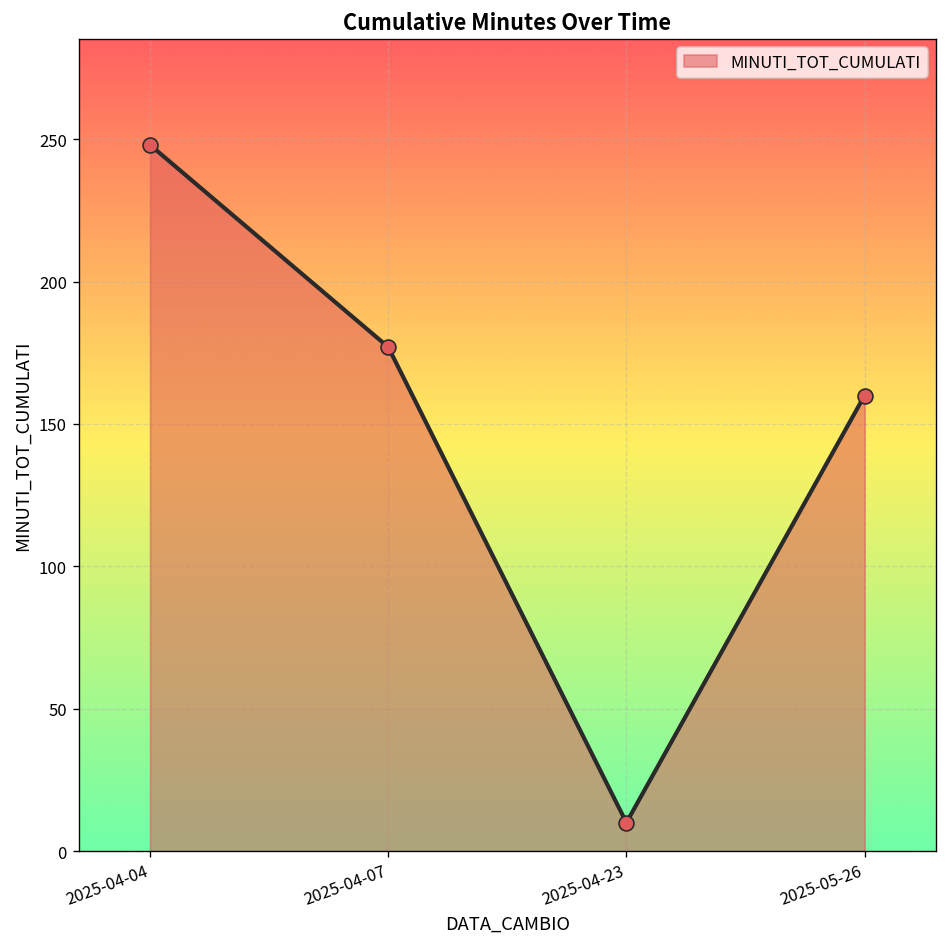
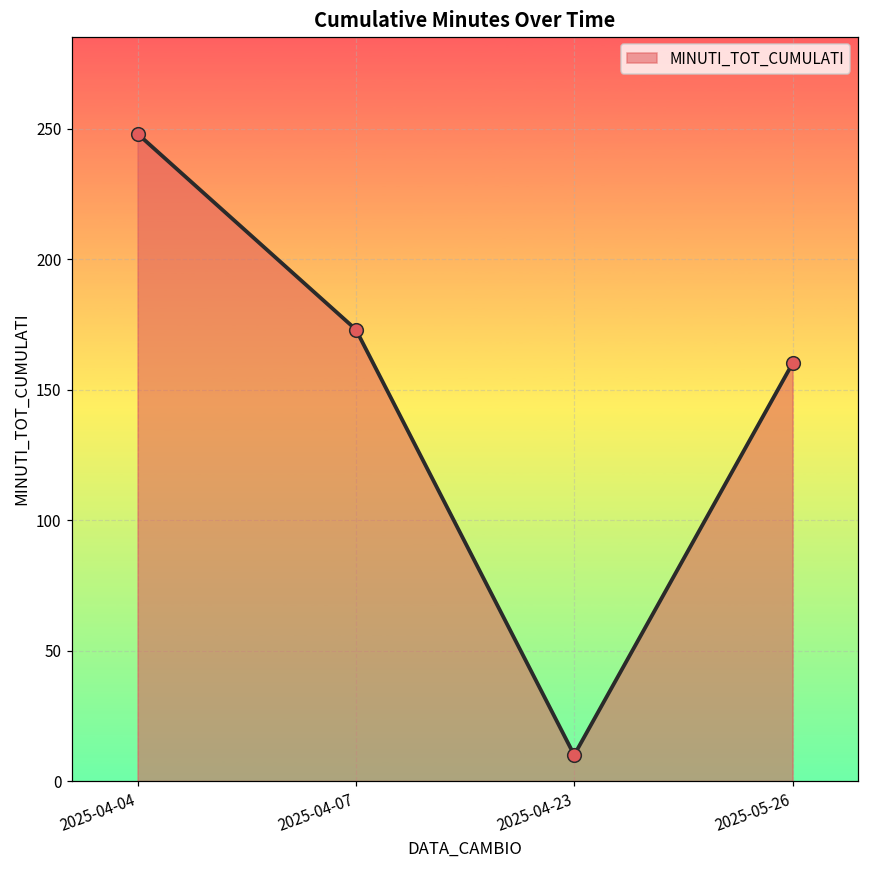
  {
    "2025-04-04": 248,
-   "2025-04-07": 177,
+   "2025-04-07": 173,
    "2025-04-23": 10,
    "2025-05-26": 160
  }
